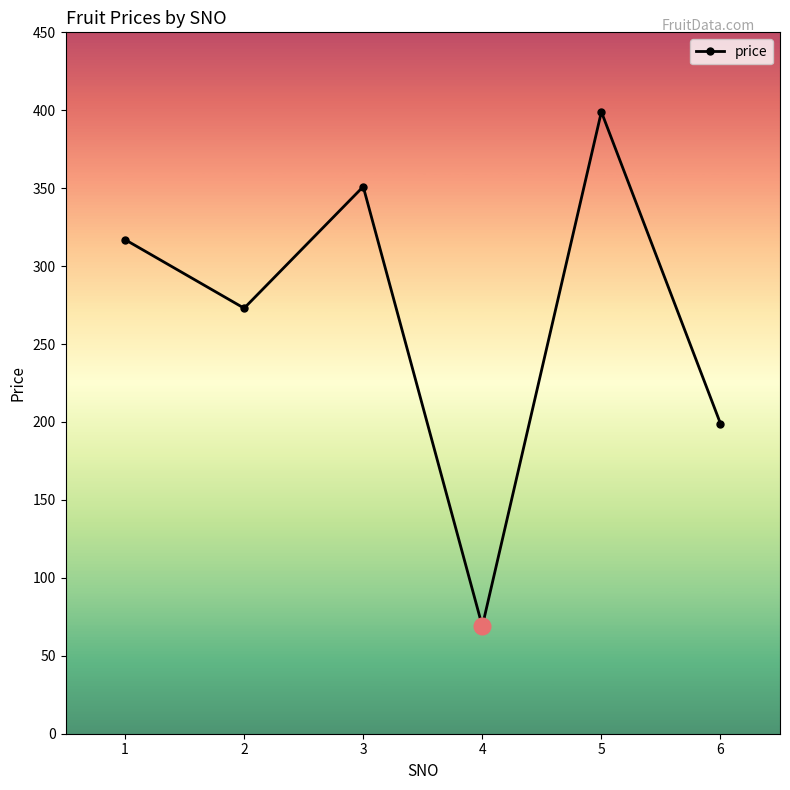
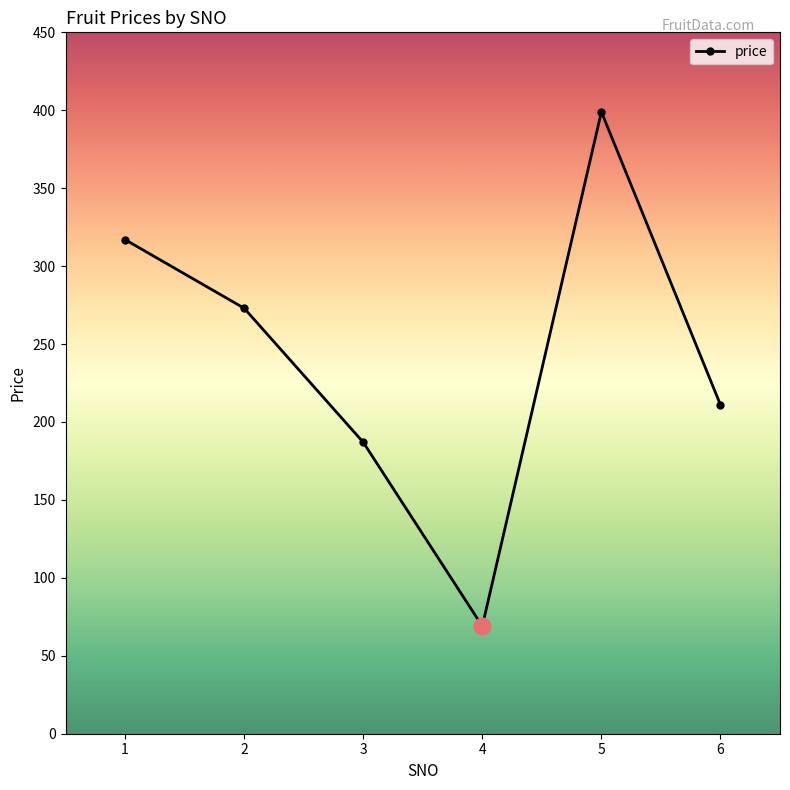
  {
    "price": {
      "1": 317,
      "2": 273,
-     "3": 351,
+     "3": 187,
      "5": 399,
-     "6": 199
+     "6": 211
    }
  }
